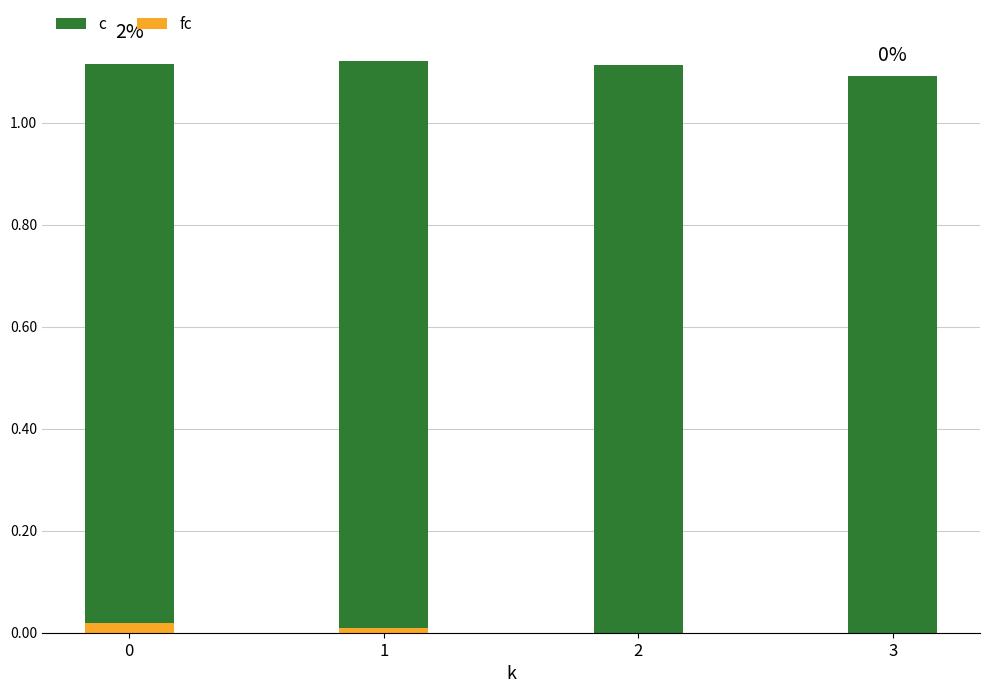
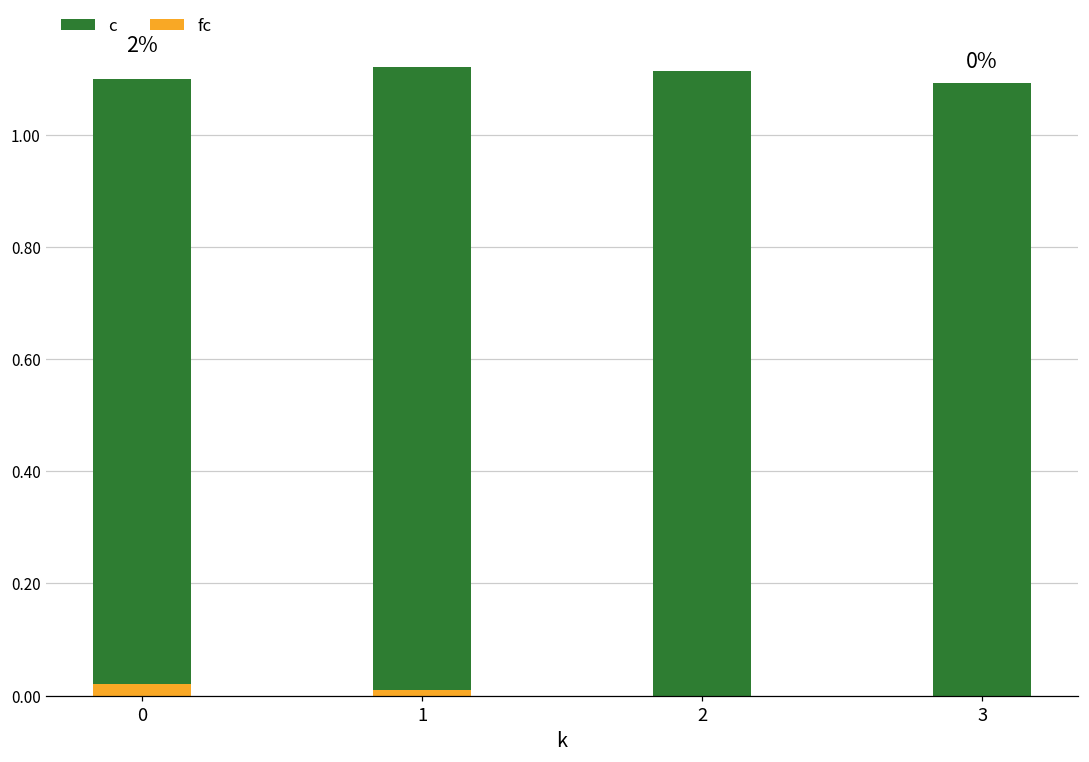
  {
    "c": {
-     "0": 1.12,
+     "0": 1.10,
      "1": 1.12,
      "2": 1.11
    },
    "fc": {
      "3": 0.00
    }
  }
